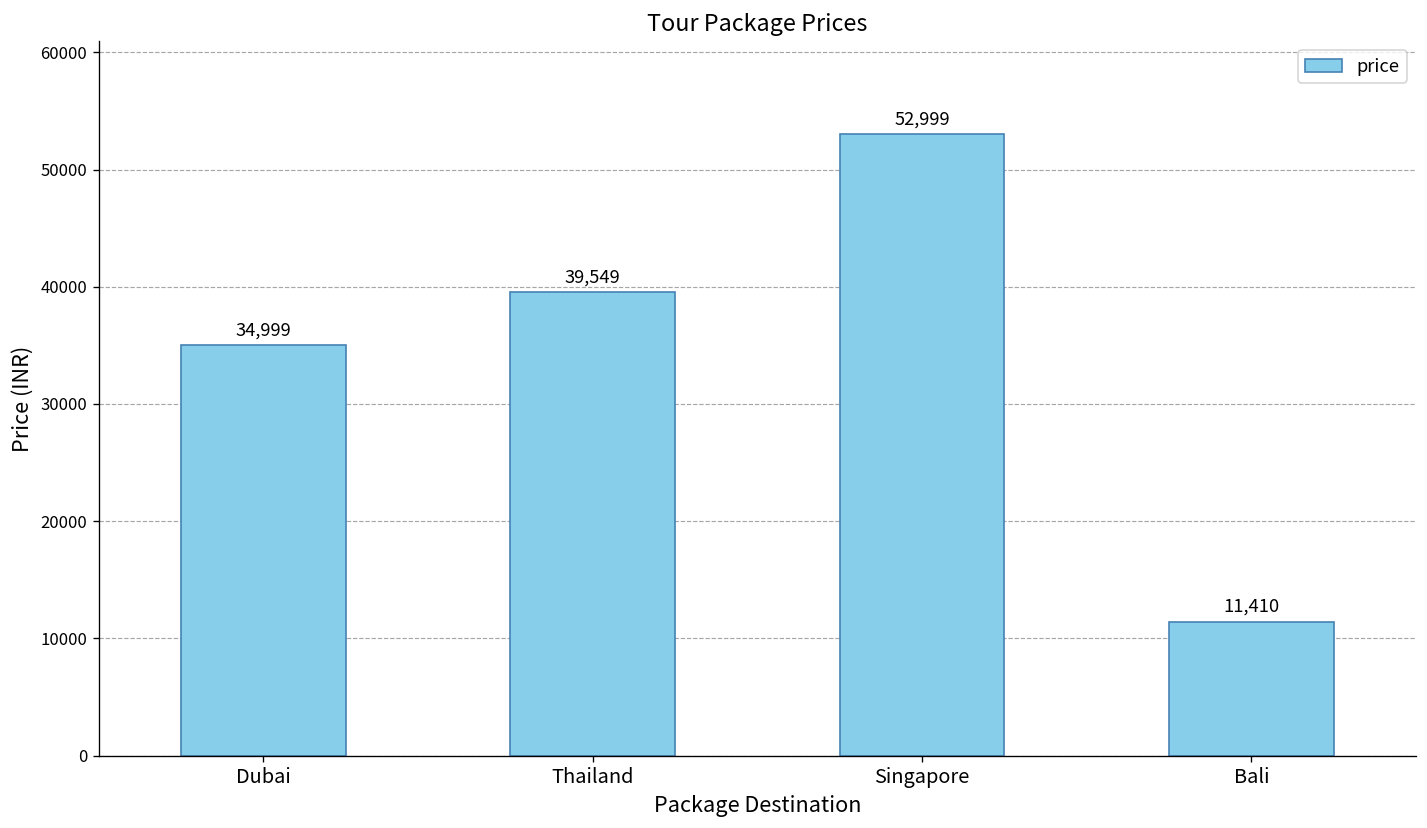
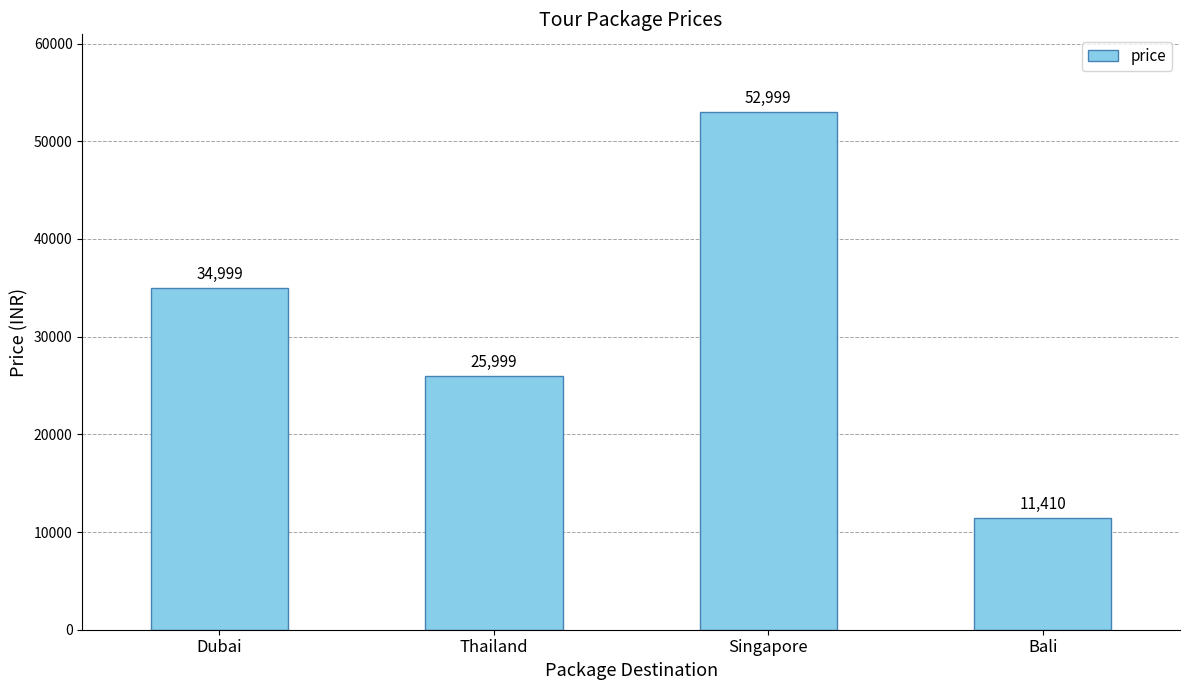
  {
    "Dubai": "34,999",
-   "Thailand": "39,549",
+   "Thailand": "25,999",
    "Singapore": "52,999",
    "Bali": "11,410"
  }
